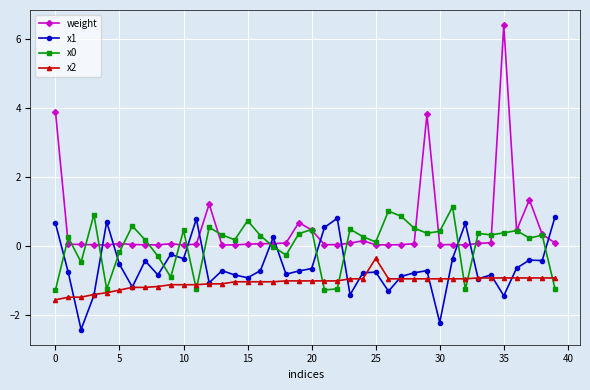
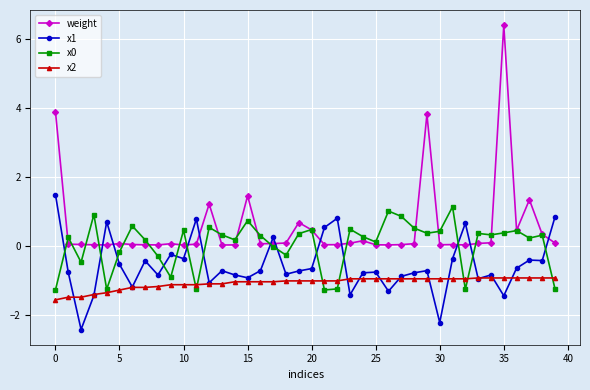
  {
    "weight": {
      "0": 3.9,
      "5": 0.1,
      "10": 0.0,
-     "15": 0.0,
+     "15": 1.5,
      "25": 0.0,
      "30": 0.0,
      "35": 6.4
    },
    "x1": {
-     "0": 0.7,
+     "0": 1.5,
      "5": -0.5,
      "10": -0.4,
      "15": -0.9,
      "20": -0.7,
      "25": -0.8,
      "30": -2.2,
      "35": -1.4
    },
    "x0": {
      "0": -1.3,
      "5": -0.2,
      "10": 0.5,
      "15": 0.7,
      "25": 0.1,
      "30": 0.4,
      "35": 0.4
    },
    "x2": {
      "0": -1.6,
      "5": -1.3,
      "10": -1.1,
      "15": -1.0,
      "20": -1.0,
-     "25": -0.4,
+     "25": -1.0,
      "30": -1.0,
      "35": -0.9
    }
  }
